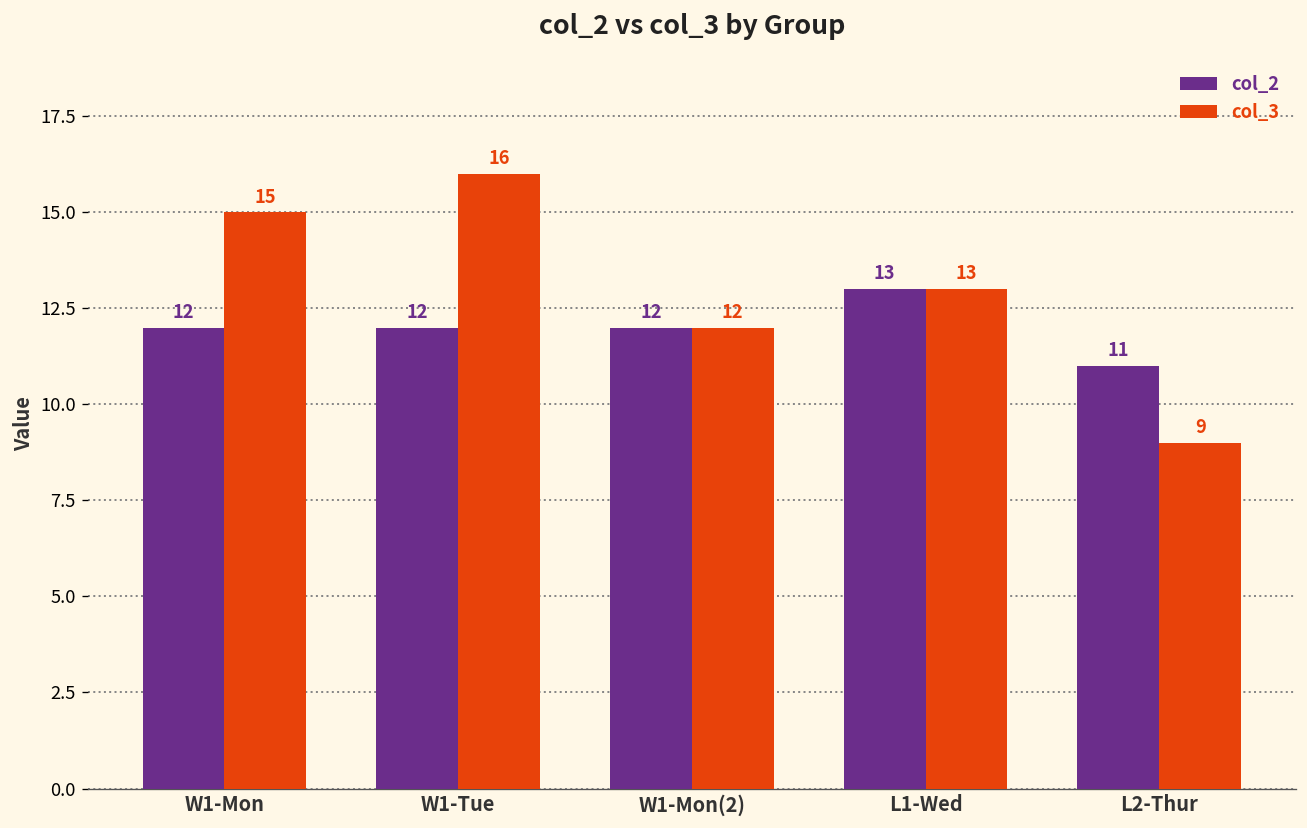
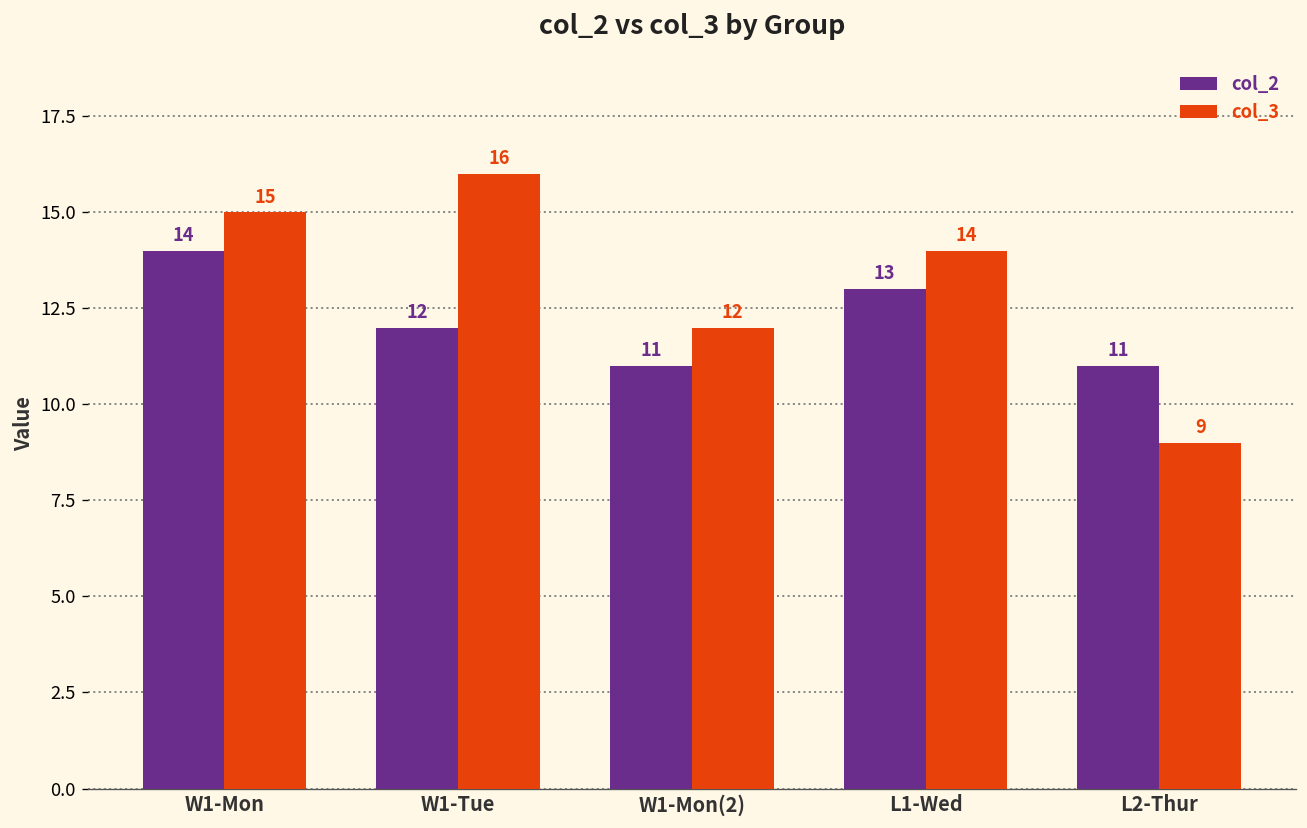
  {
    "col_2": {
-     "W1-Mon": 12,
+     "W1-Mon": 14,
      "W1-Tue": 12,
-     "W1-Mon(2)": 12,
+     "W1-Mon(2)": 11,
      "L1-Wed": 13,
      "L2-Thur": 11
    },
    "col_3": {
      "W1-Mon": 15,
      "W1-Tue": 16,
      "W1-Mon(2)": 12,
-     "L1-Wed": 13,
+     "L1-Wed": 14,
      "L2-Thur": 9
    }
  }
